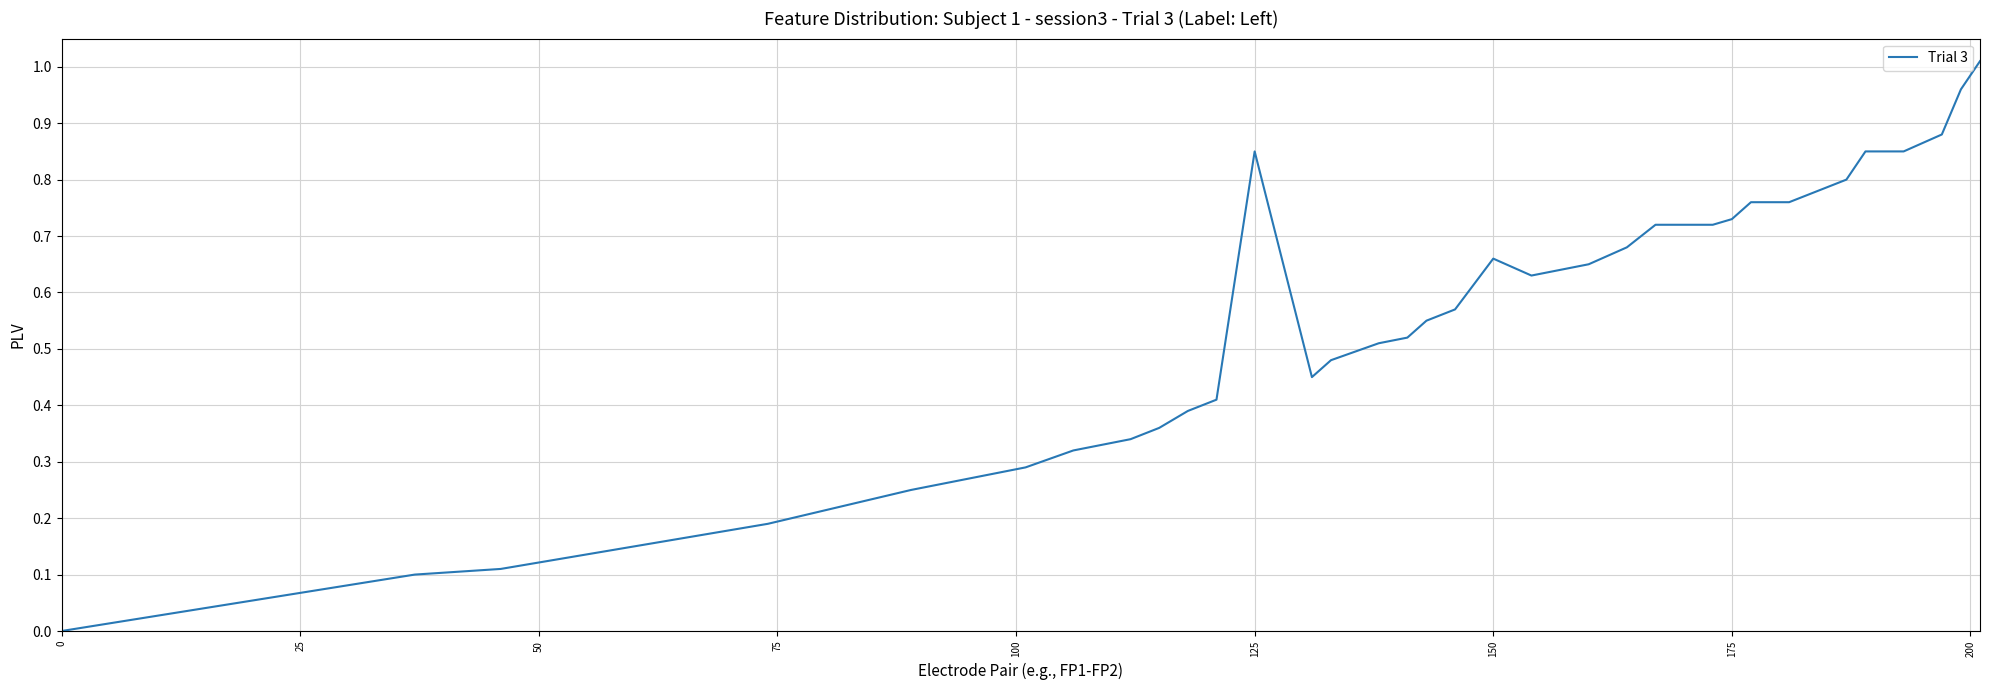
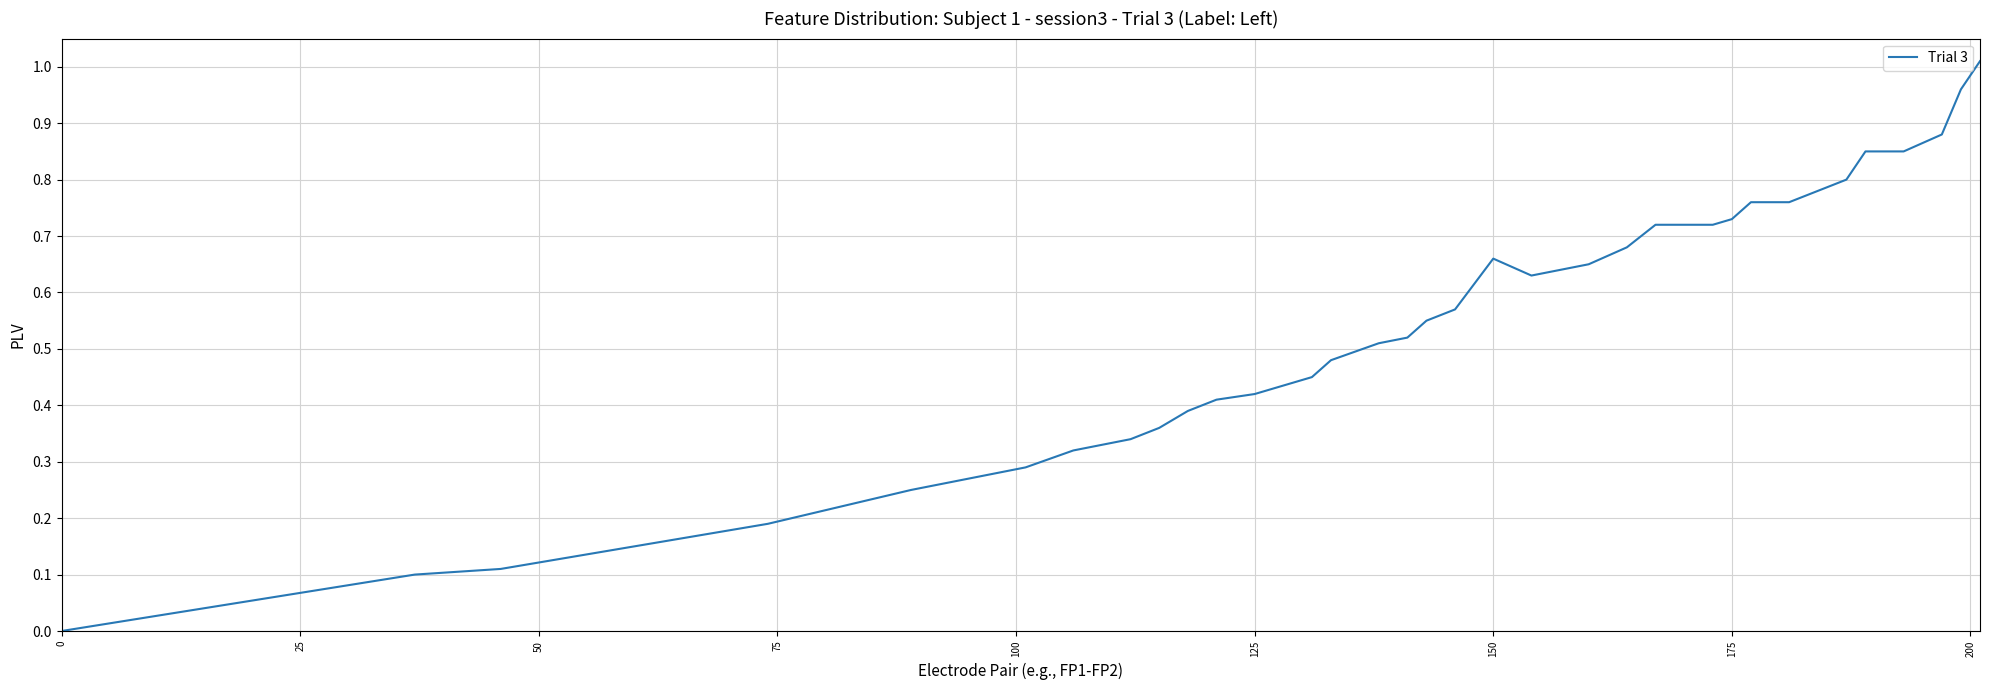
  {
    "0": 0.00,
-   "125": 0.85,
+   "125": 0.42,
    "150": 0.66,
    "175": 0.73
  }
